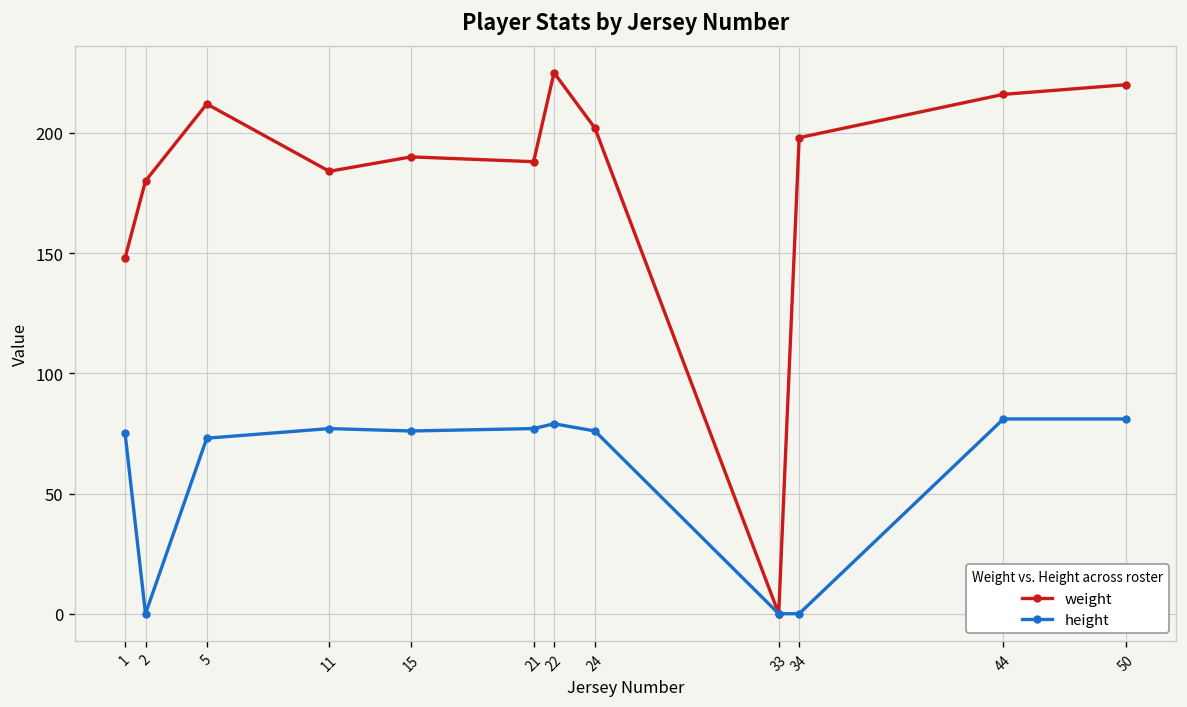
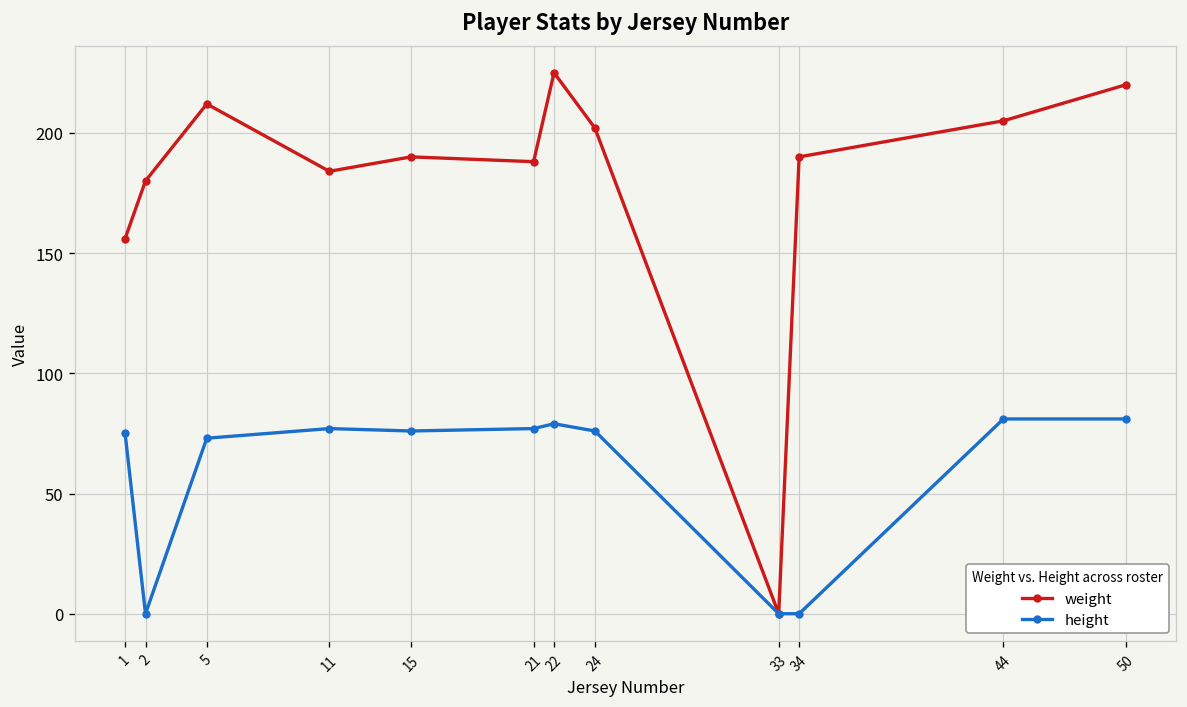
  {
    "weight": {
-     "1": 148,
+     "1": 156,
      "2": 180,
      "5": 212,
      "11": 184,
      "15": 190,
      "21": 188,
      "22": 225,
      "24": 202,
-     "34": 198,
-     "44": 216,
+     "34": 190,
+     "44": 205,
      "50": 220
    },
    "height": {
      "1": 75,
      "2": 0,
      "5": 73,
      "11": 77,
      "15": 76,
      "21": 77,
      "22": 79,
      "24": 76,
      "34": 0,
      "44": 81,
      "50": 81
    }
  }
